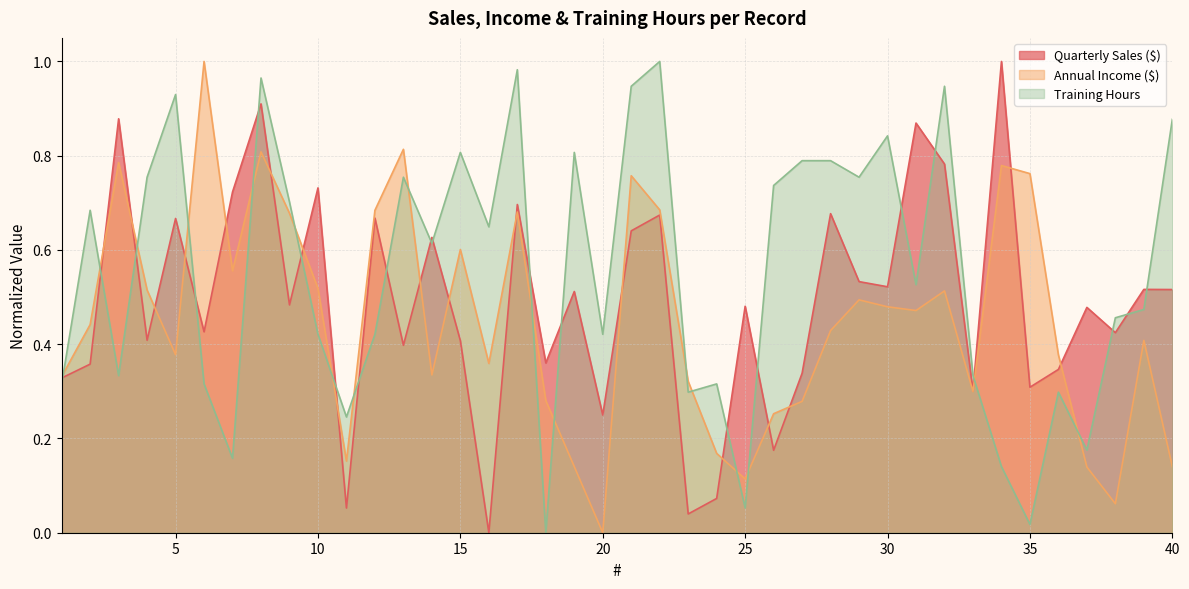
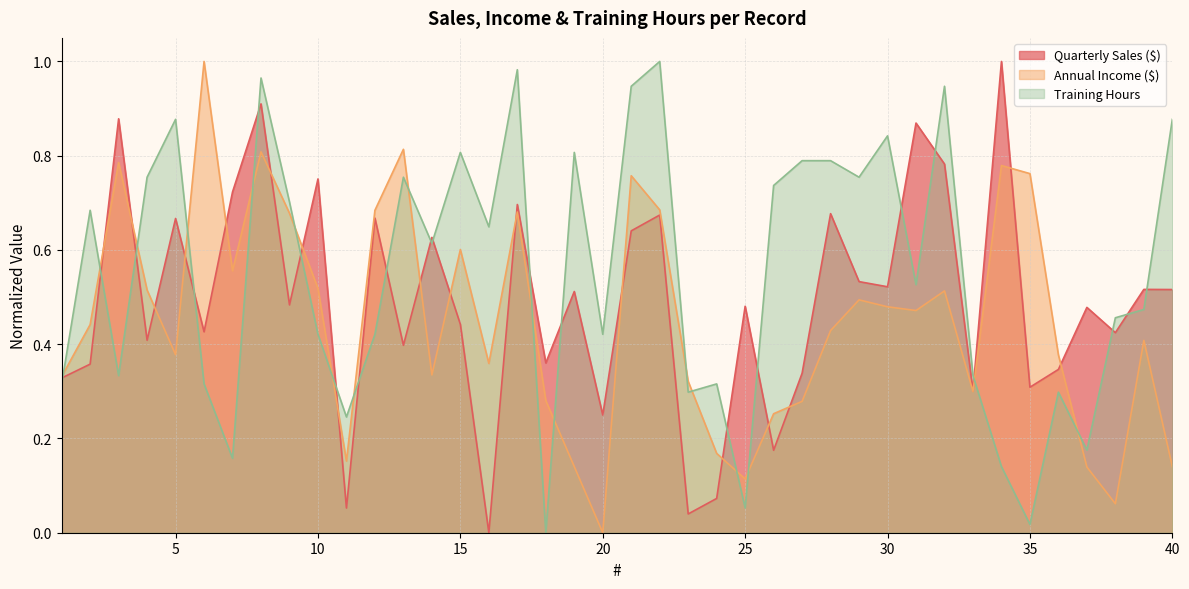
  {
    "Quarterly Sales ($)": {
      "5": 0.67,
-     "10": 0.73,
-     "15": 0.41,
+     "10": 0.75,
+     "15": 0.44,
      "20": 0.25,
      "25": 0.48,
      "30": 0.52,
      "35": 0.31,
      "40": 0.52
    },
    "Annual Income ($)": {
      "5": 0.38,
      "10": 0.52,
      "15": 0.60,
      "20": 0.00,
      "25": 0.11,
      "30": 0.48,
      "35": 0.76,
      "40": 0.14
    },
    "Training Hours": {
-     "5": 0.93,
+     "5": 0.88,
      "10": 0.42,
      "15": 0.81,
      "20": 0.42,
      "25": 0.05,
      "30": 0.84,
      "35": 0.02,
      "40": 0.88
    }
  }
